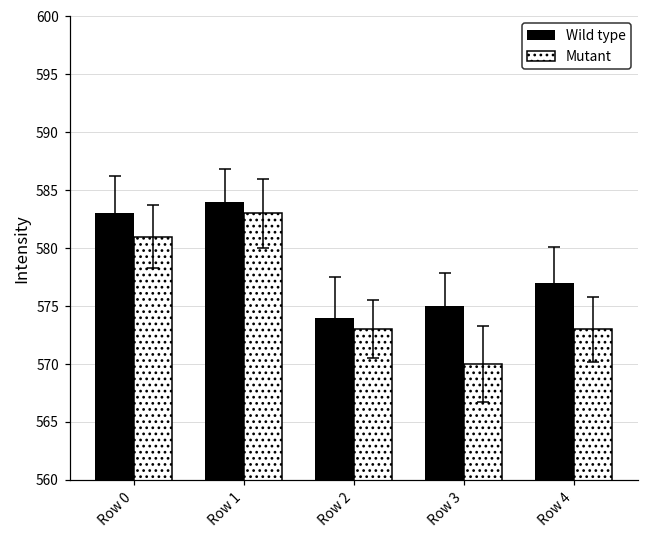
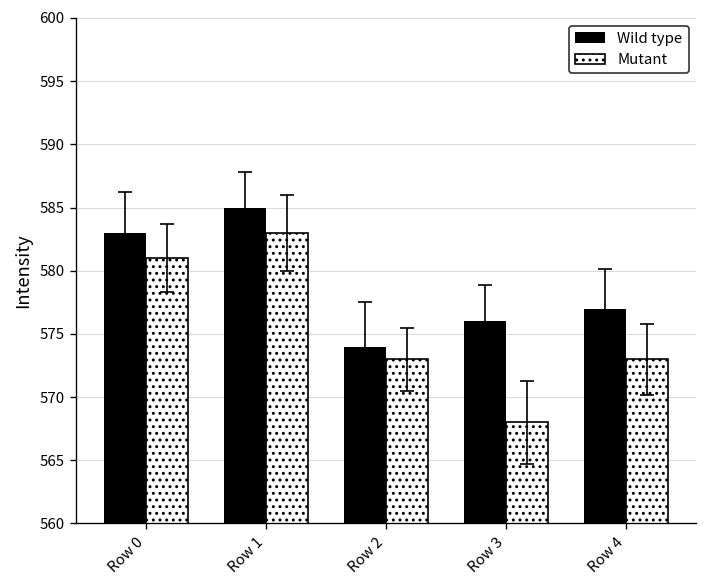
  {
    "Wild type": {
      "Row 0": 583,
-     "Row 1": 584,
+     "Row 1": 585,
      "Row 2": 574,
-     "Row 3": 575,
+     "Row 3": 576,
      "Row 4": 577
    },
    "Mutant": {
      "Row 0": 581,
      "Row 1": 583,
      "Row 2": 573,
-     "Row 3": 570,
+     "Row 3": 568,
      "Row 4": 573
    }
  }
